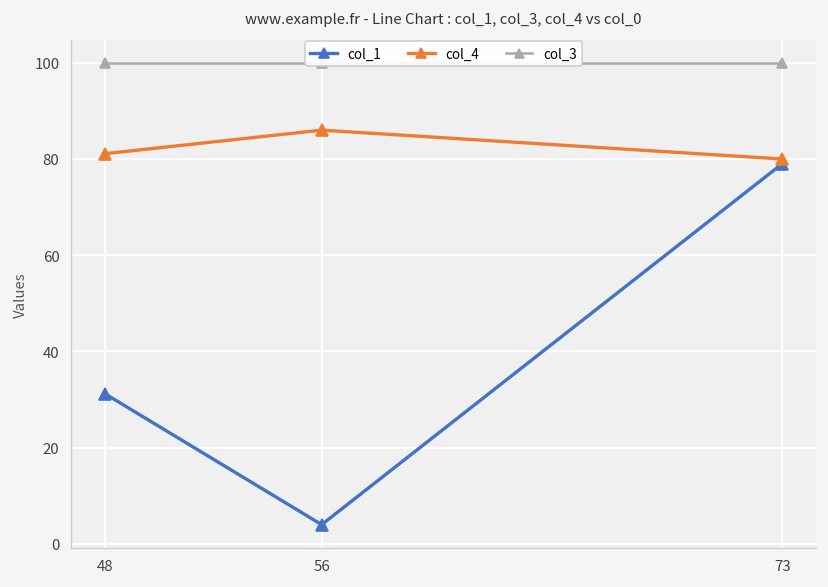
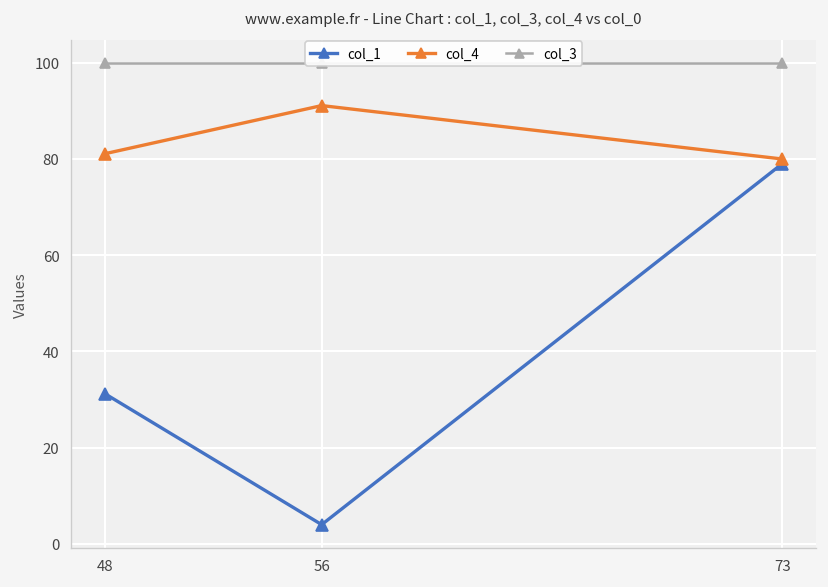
  {
    "col_1": {
      "48": 31,
      "56": 4,
      "73": 79
    },
    "col_4": {
      "48": 81,
-     "56": 86,
+     "56": 91,
      "73": 80
    },
    "col_3": {
      "48": 100,
      "73": 100
    }
  }
